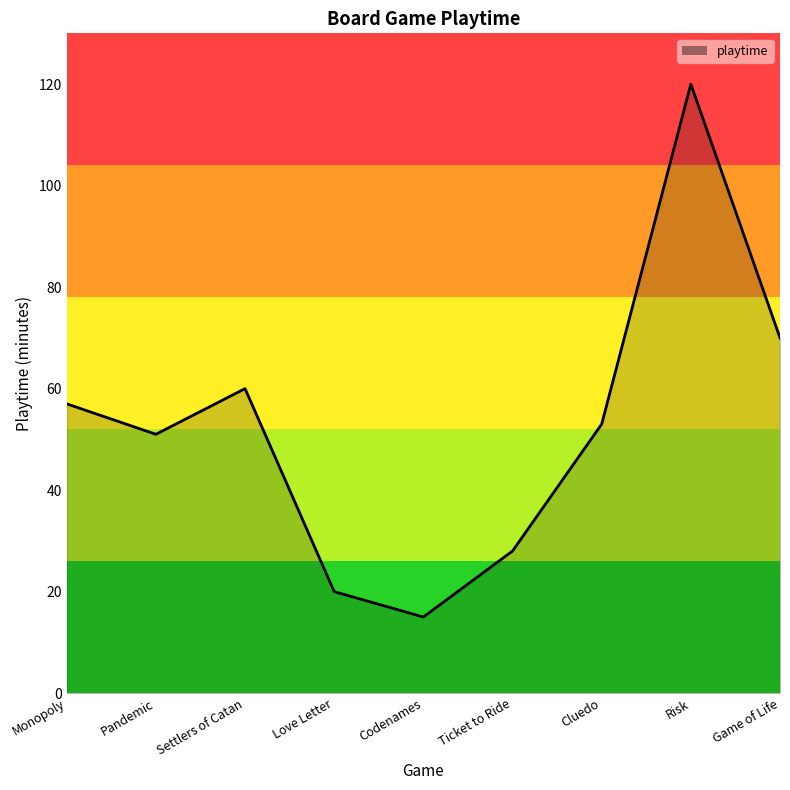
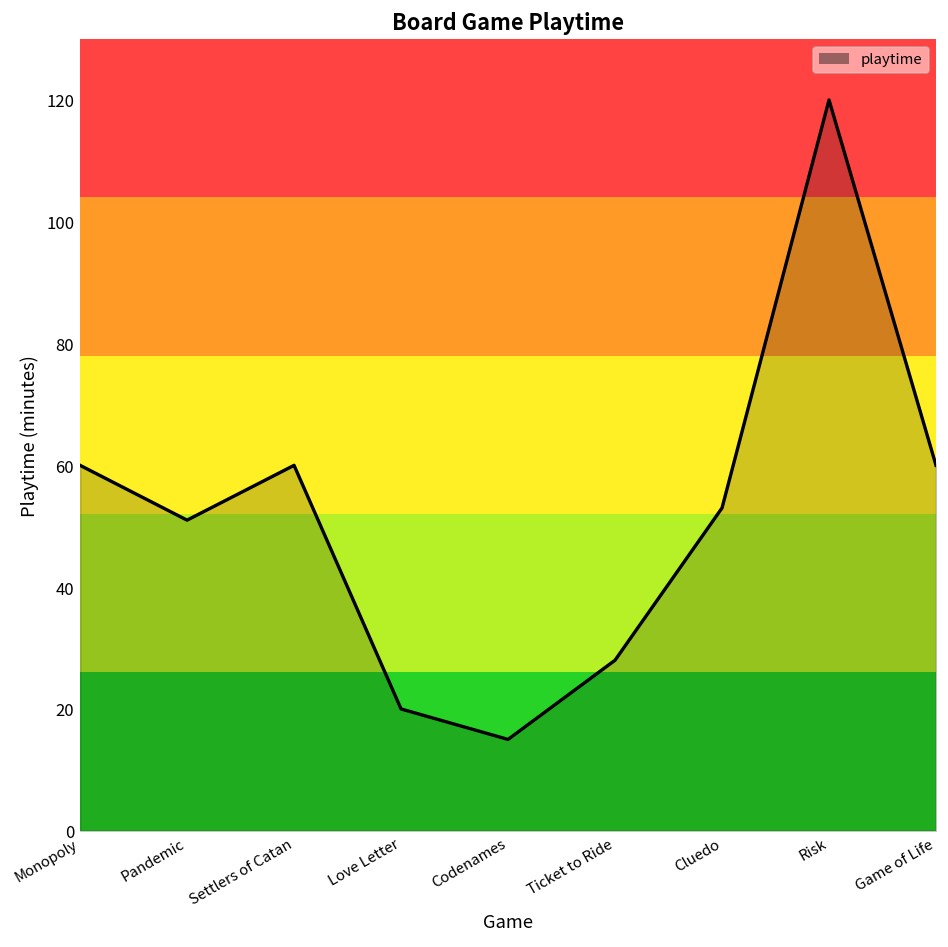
  {
-   "Monopoly": 57,
+   "Monopoly": 60,
    "Pandemic": 51,
    "Settlers of Catan": 60,
    "Love Letter": 20,
    "Codenames": 15,
    "Ticket to Ride": 28,
    "Cluedo": 53,
    "Risk": 120,
-   "Game of Life": 70
+   "Game of Life": 60
  }
